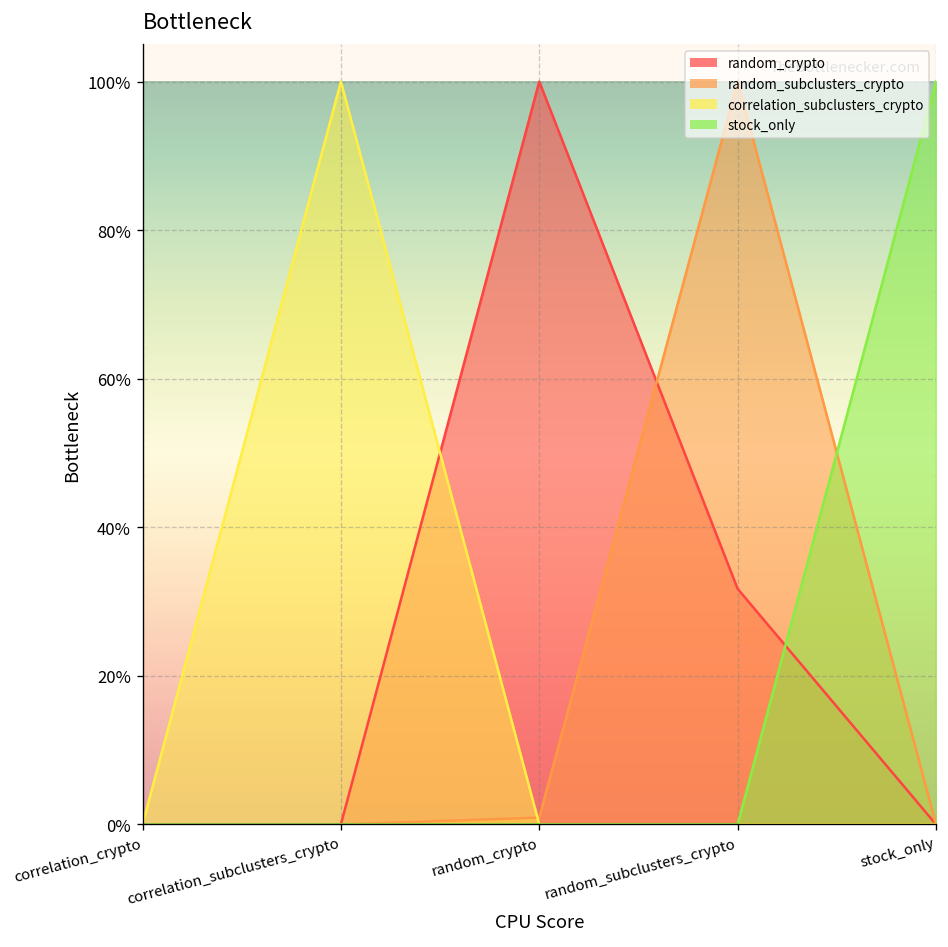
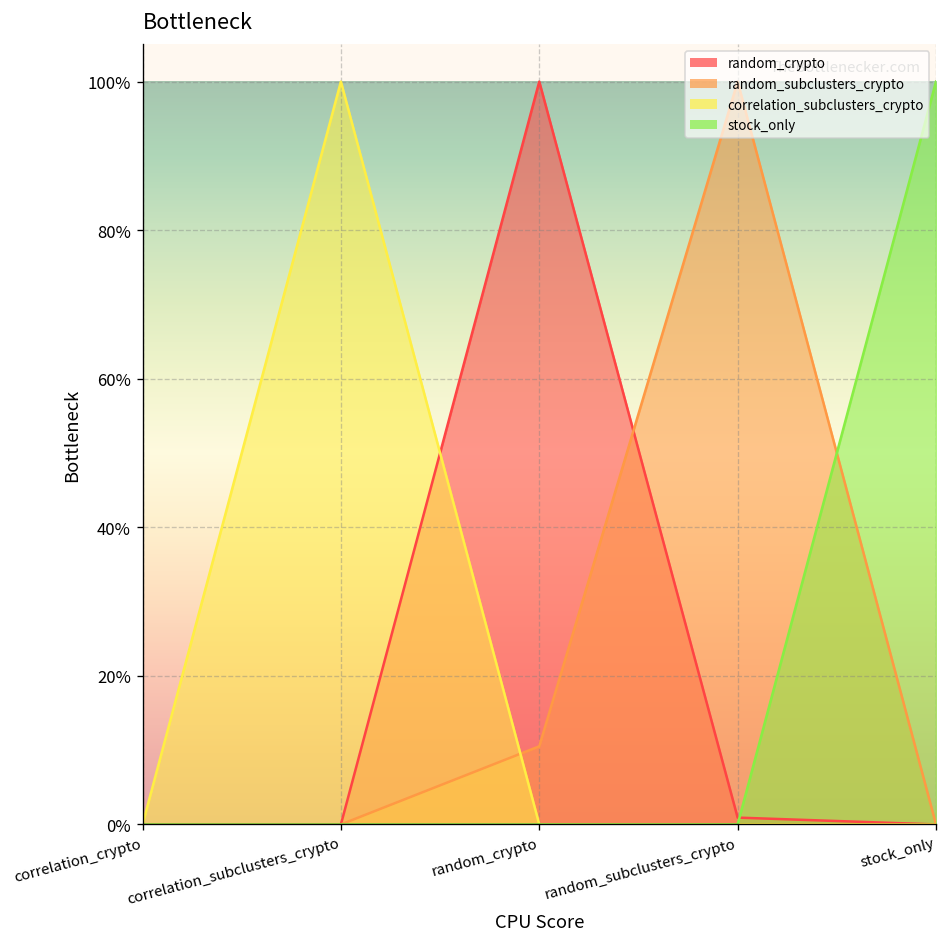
  {
    "random_crypto": {
      "random_crypto": "100%",
-     "random_subclusters_crypto": "32%"
+     "random_subclusters_crypto": "1%"
    },
    "random_subclusters_crypto": {
-     "random_crypto": "1%"
+     "random_crypto": "11%"
    },
    "correlation_subclusters_crypto": {
      "correlation_subclusters_crypto": "100%"
    },
    "stock_only": {
      "stock_only": "100%"
    }
  }
